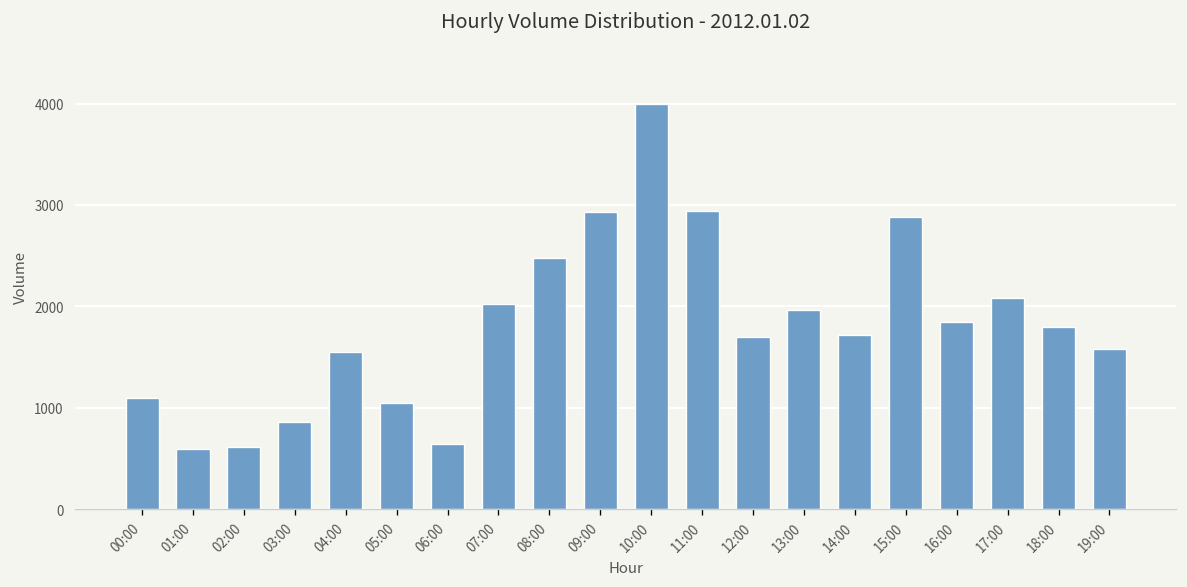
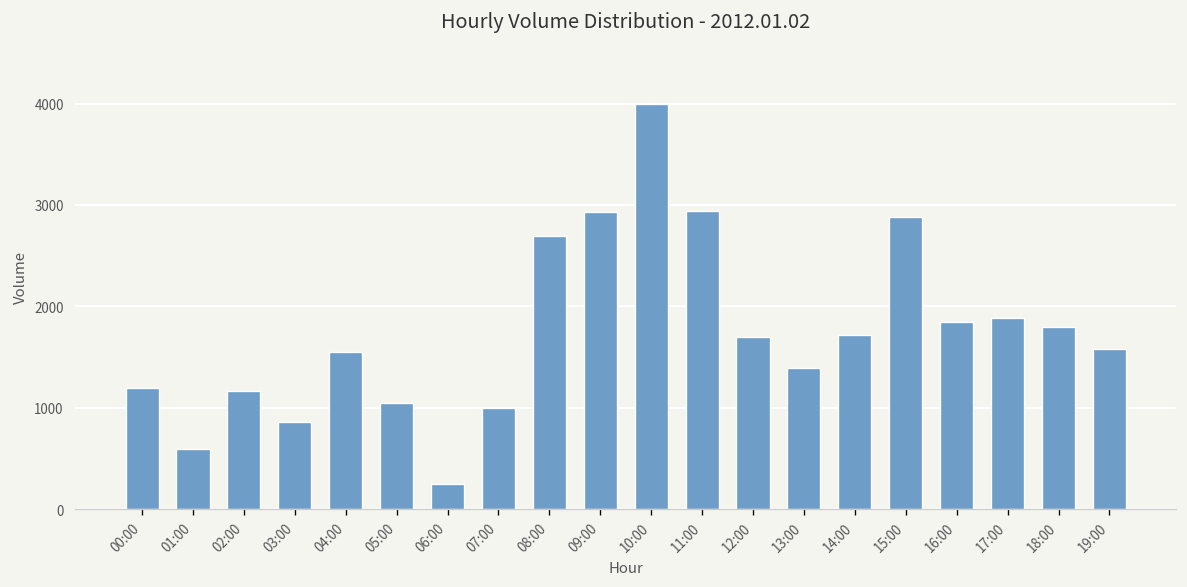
  {
-   "00:00": 1100,
+   "00:00": 1200,
    "01:00": 600,
-   "02:00": 600,
+   "02:00": 1200,
    "03:00": 900,
    "04:00": 1500,
    "05:00": 1100,
-   "06:00": 600,
-   "07:00": 2000,
-   "08:00": 2500,
+   "06:00": 200,
+   "07:00": 1000,
+   "08:00": 2700,
    "09:00": 2900,
    "10:00": 4000,
    "11:00": 2900,
    "12:00": 1700,
-   "13:00": 2000,
+   "13:00": 1400,
    "14:00": 1700,
    "15:00": 2900,
    "16:00": 1800,
-   "17:00": 2100,
+   "17:00": 1900,
    "18:00": 1800,
    "19:00": 1600
  }
